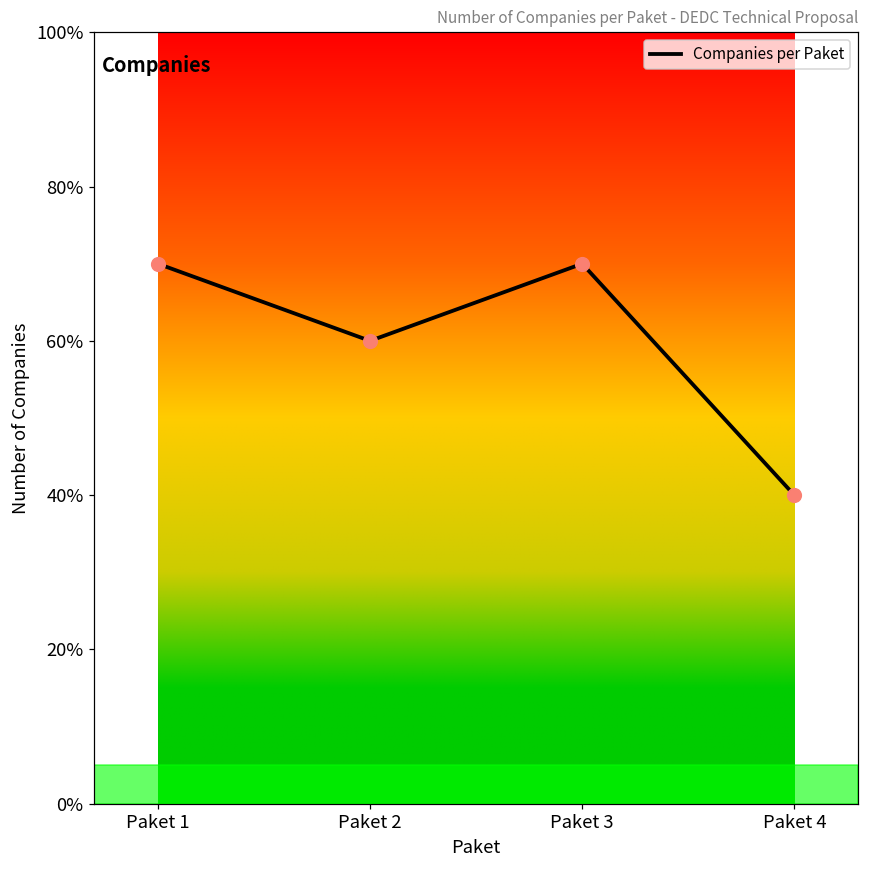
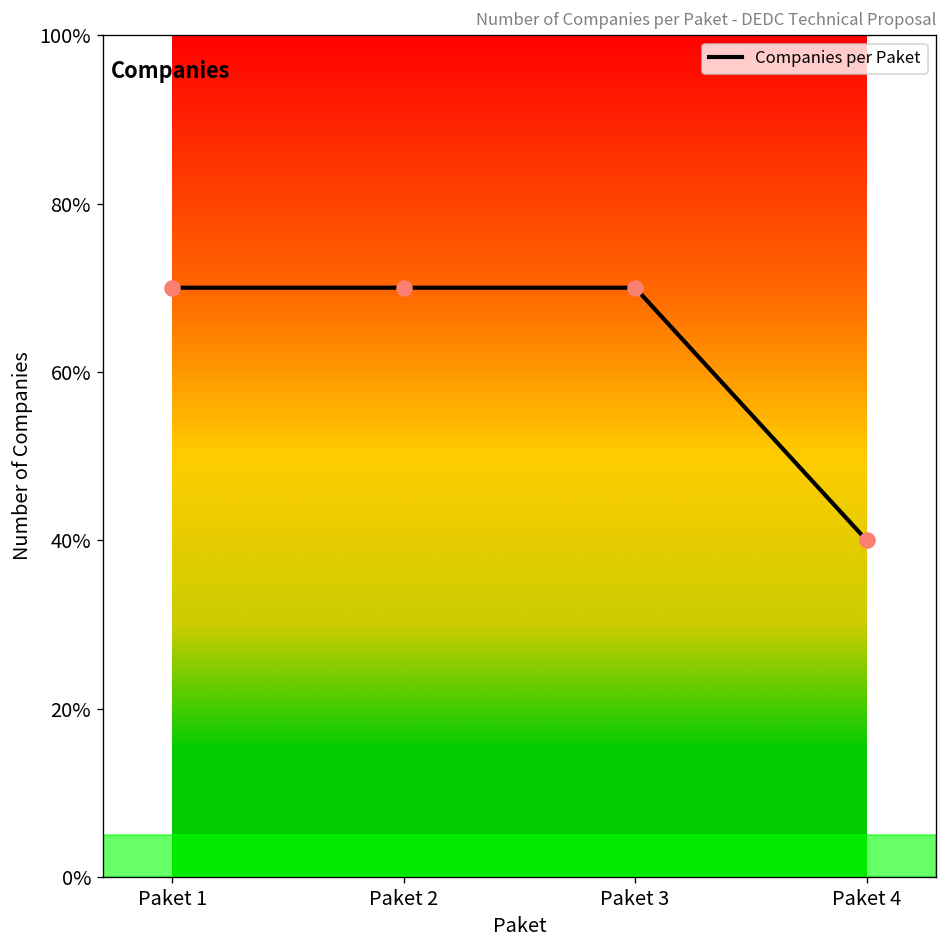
  {
    "Paket 1": "70%",
-   "Paket 2": "60%",
+   "Paket 2": "70%",
    "Paket 3": "70%",
    "Paket 4": "40%"
  }
